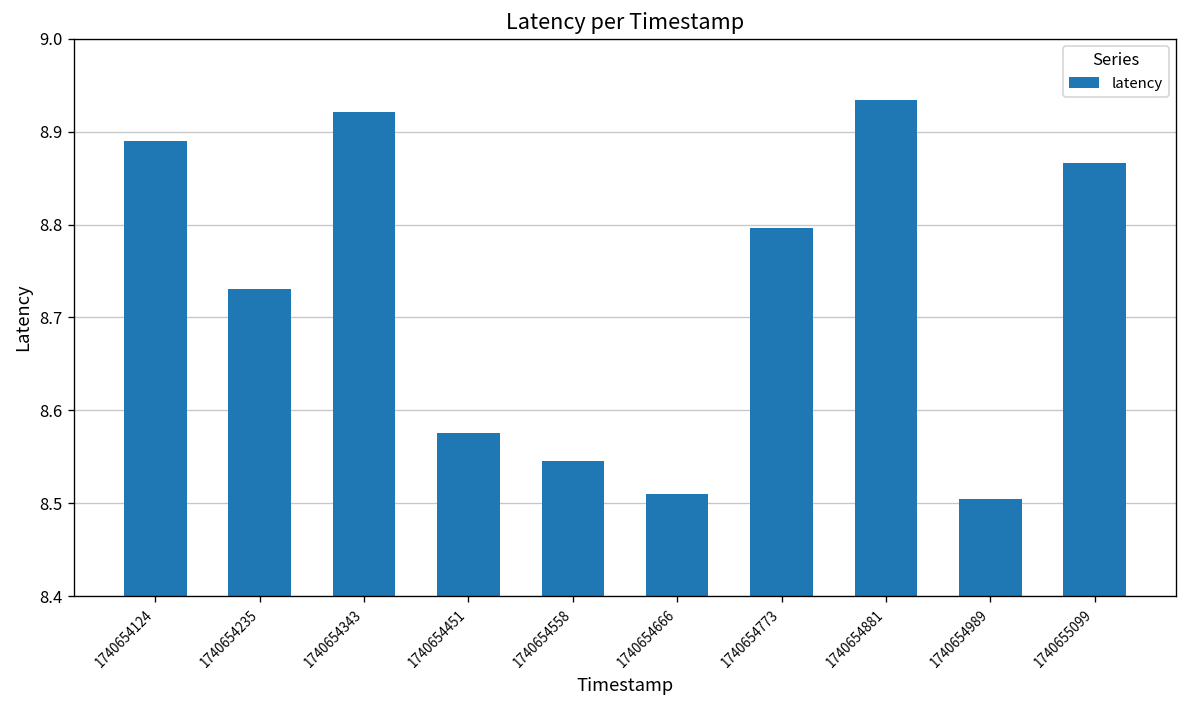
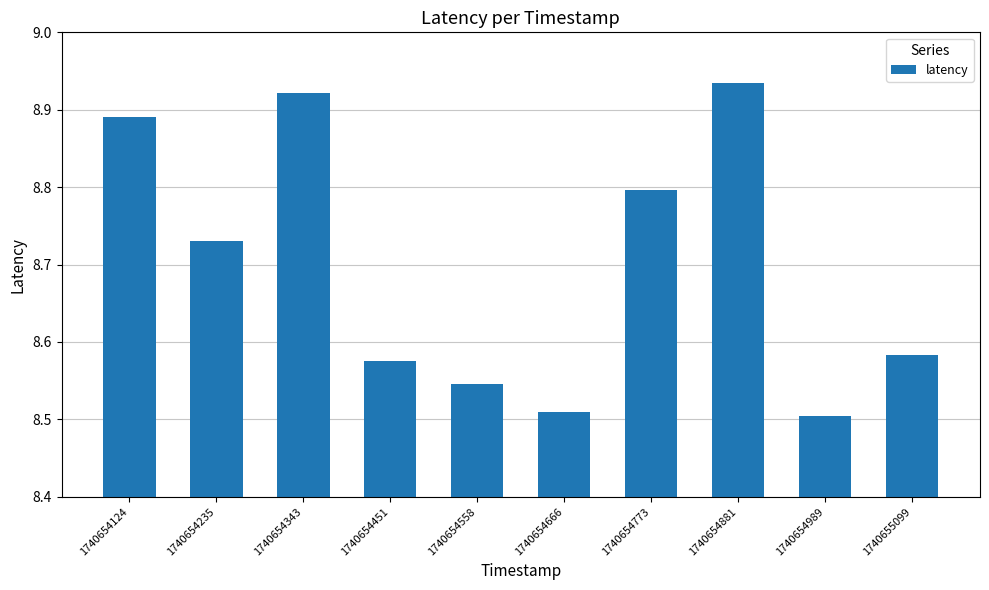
  {
    "1740654124": 8.89,
    "1740654235": 8.73,
    "1740654343": 8.92,
    "1740654451": 8.58,
    "1740654558": 8.55,
    "1740654666": 8.51,
    "1740654773": 8.80,
    "1740654881": 8.93,
    "1740654989": 8.50,
-   "1740655099": 8.87
+   "1740655099": 8.58
  }
